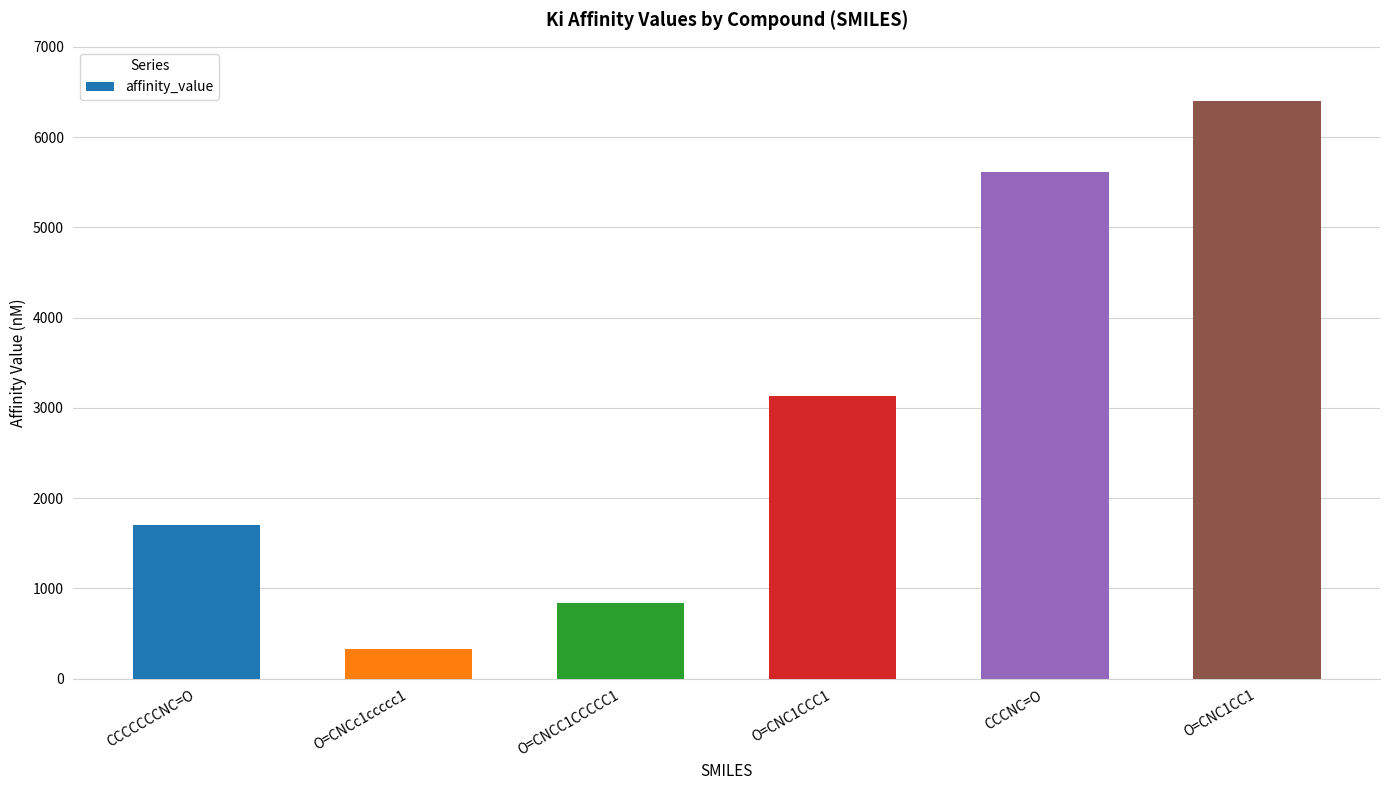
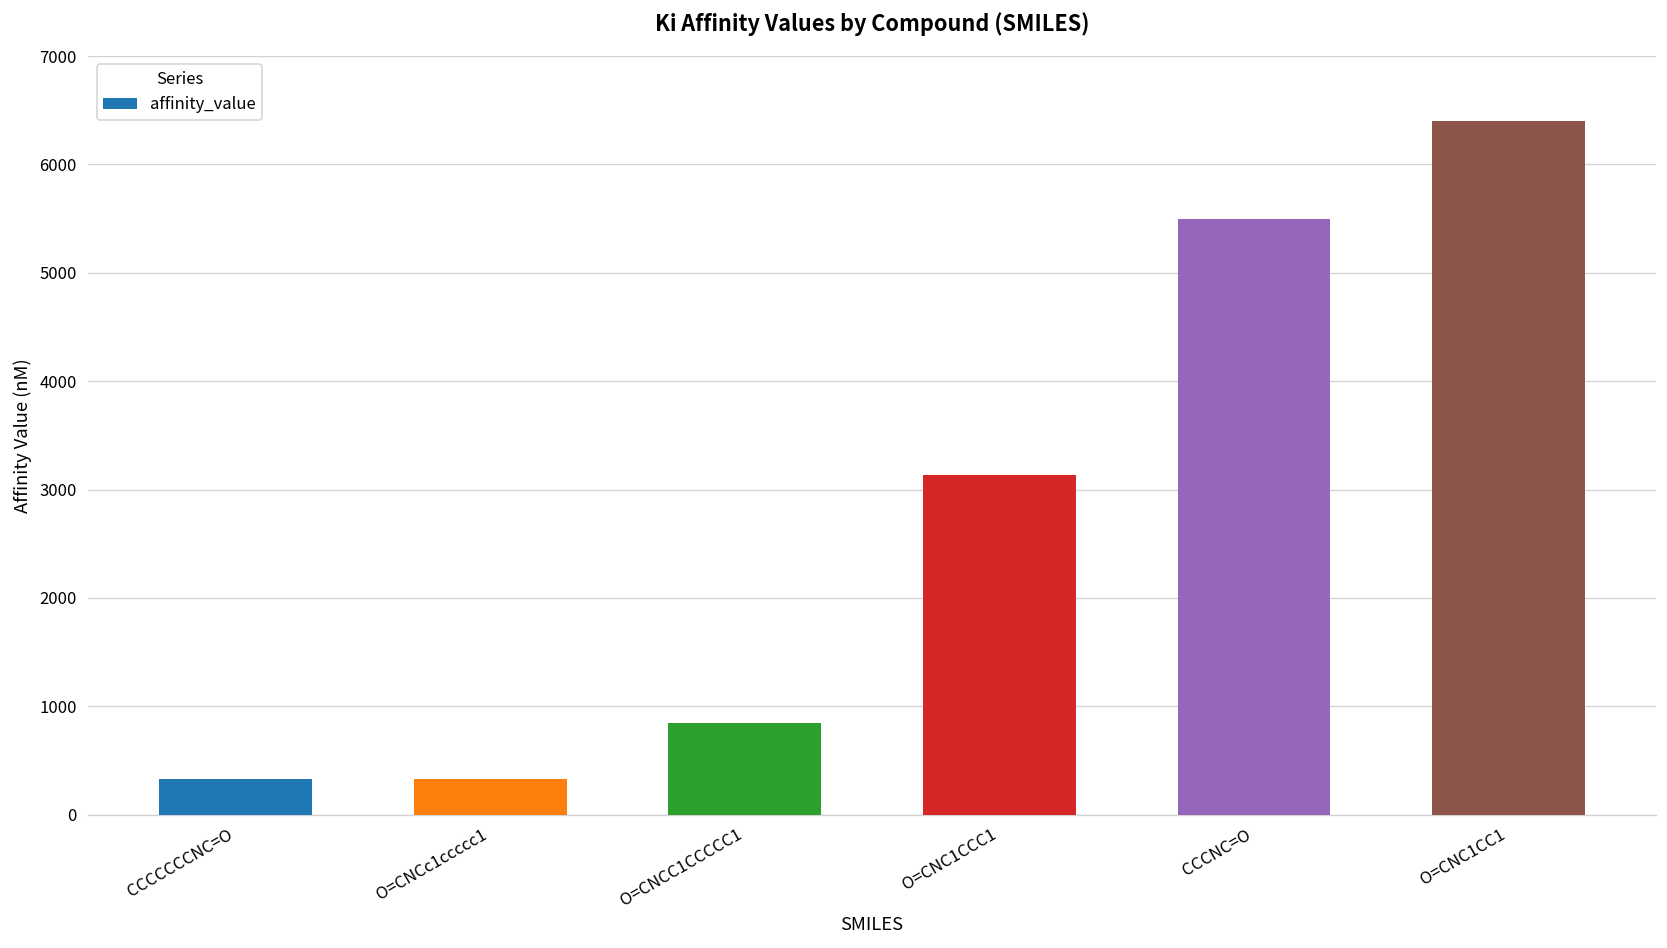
  {
-   "CCCCCCCNC=O": 1700,
+   "CCCCCCCNC=O": 300,
    "O=CNCc1ccccc1": 300,
    "O=CNCC1CCCCC1": 800,
    "O=CNC1CCC1": 3100,
-   "CCCNC=O": 5600,
+   "CCCNC=O": 5500,
    "O=CNC1CC1": 6400
  }
